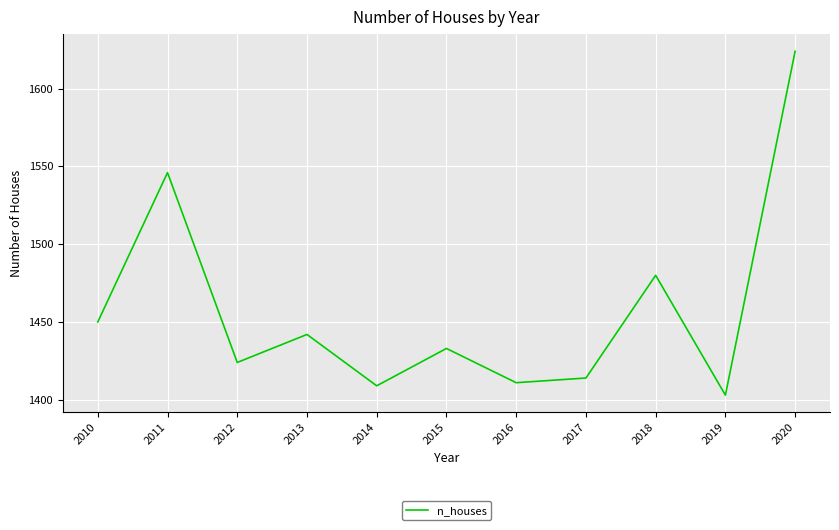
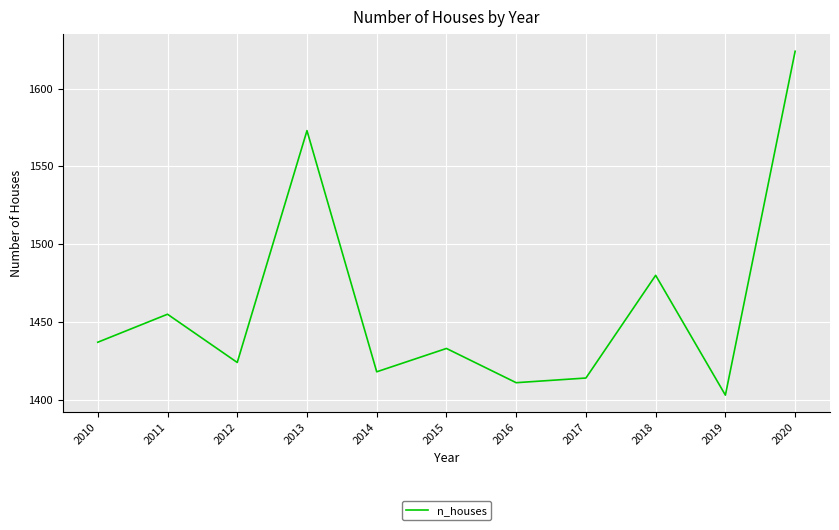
  {
-   "2010": 1450,
-   "2011": 1546,
+   "2010": 1437,
+   "2011": 1455,
    "2012": 1424,
-   "2013": 1442,
-   "2014": 1409,
+   "2013": 1573,
+   "2014": 1418,
    "2015": 1433,
    "2016": 1411,
    "2017": 1414,
    "2018": 1480,
    "2019": 1403,
    "2020": 1624
  }
